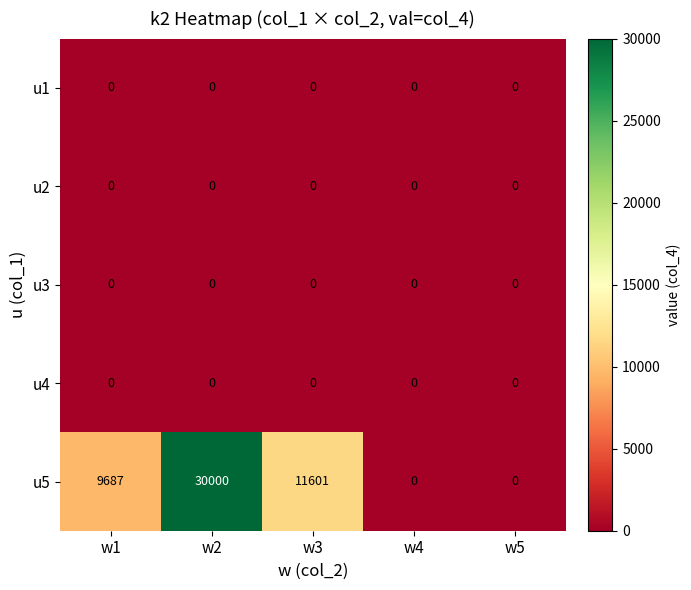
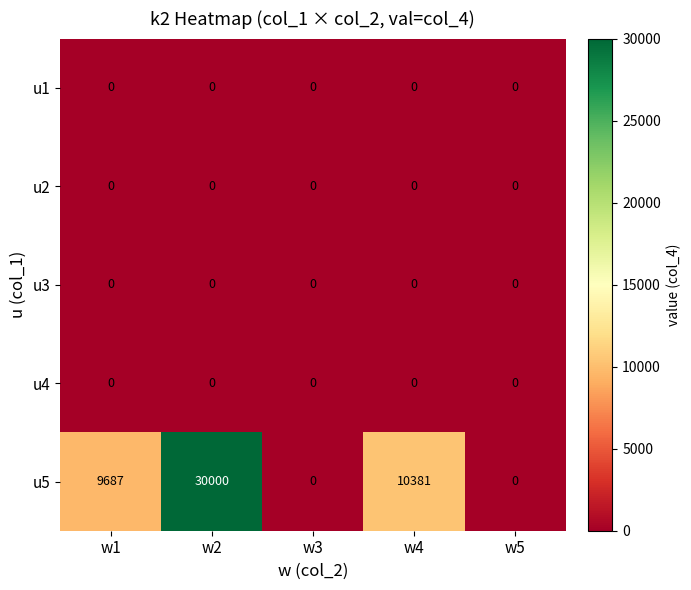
  {
    "u1": {
      "w1": 0,
      "w2": 0,
      "w3": 0,
      "w4": 0,
      "w5": 0
    },
    "u2": {
      "w1": 0,
      "w2": 0,
      "w3": 0,
      "w4": 0,
      "w5": 0
    },
    "u3": {
      "w1": 0,
      "w2": 0,
      "w3": 0,
      "w4": 0,
      "w5": 0
    },
    "u4": {
      "w1": 0,
      "w2": 0,
      "w3": 0,
      "w4": 0,
      "w5": 0
    },
    "u5": {
      "w1": 9687,
      "w2": 30000,
-     "w3": 11601,
-     "w4": 0,
+     "w3": 0,
+     "w4": 10381,
      "w5": 0
    }
  }
